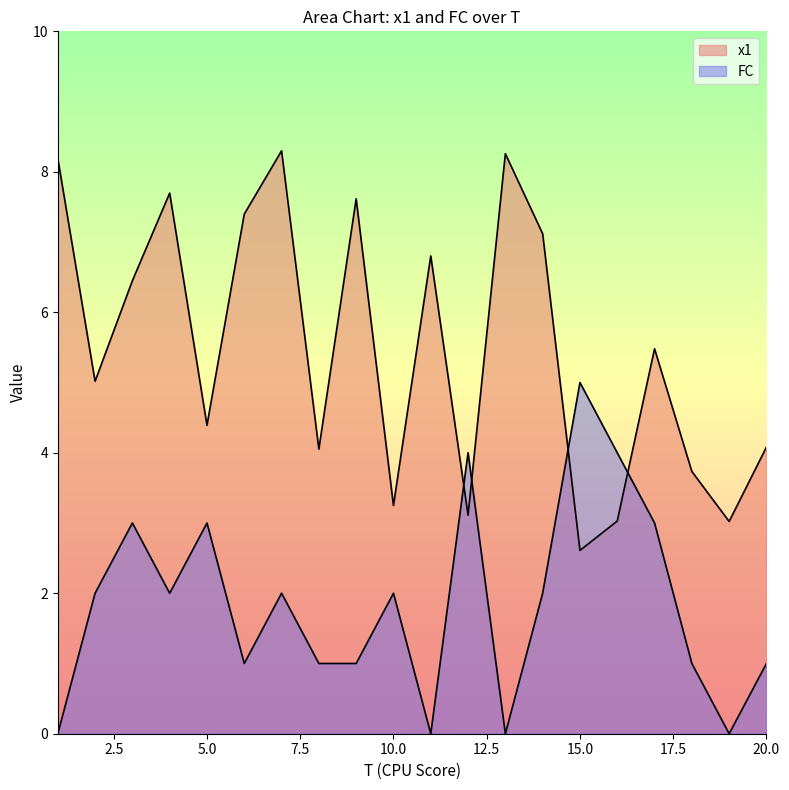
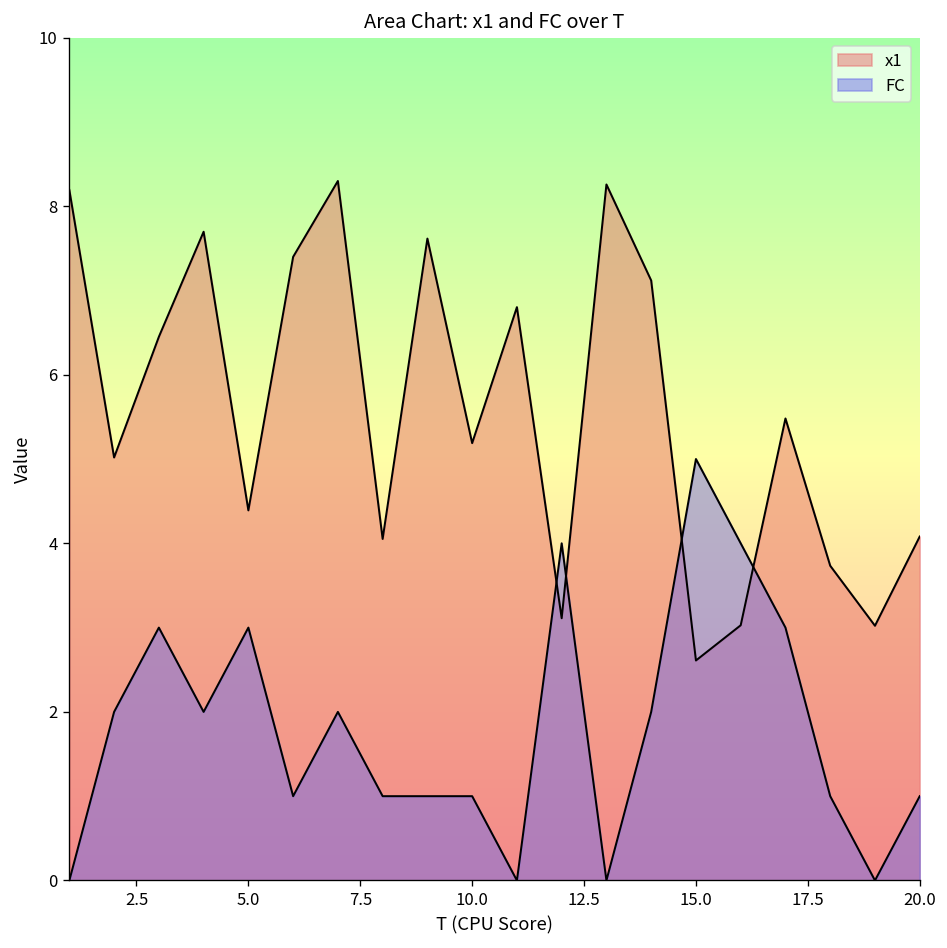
  {
    "x1": {
      "5.0": 4.4,
-     "10.0": 3.2,
+     "10.0": 5.2,
      "15.0": 2.6,
      "20.0": 4.1
    },
    "FC": {
      "5.0": 3,
-     "10.0": 2,
+     "10.0": 1,
      "15.0": 5,
      "20.0": 1
    }
  }
